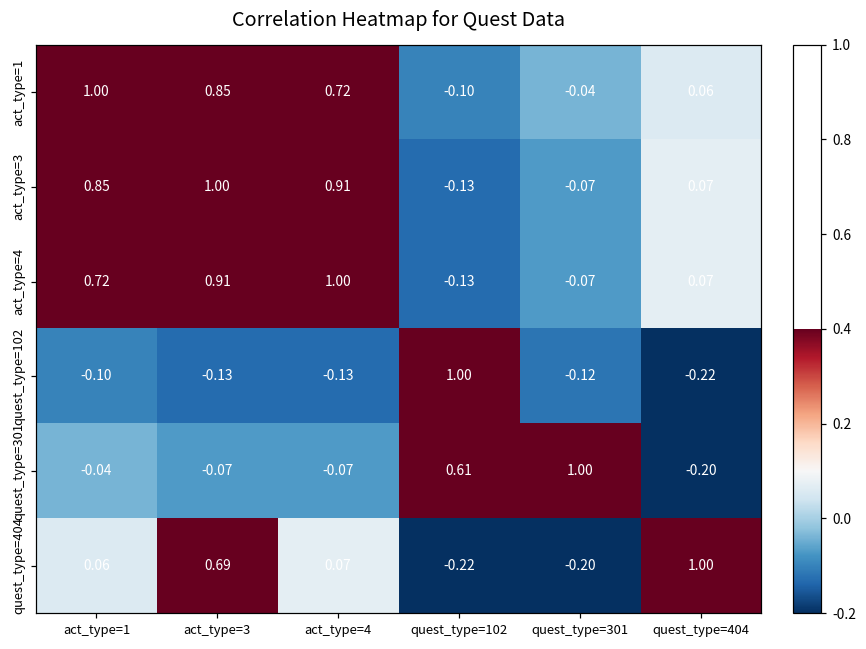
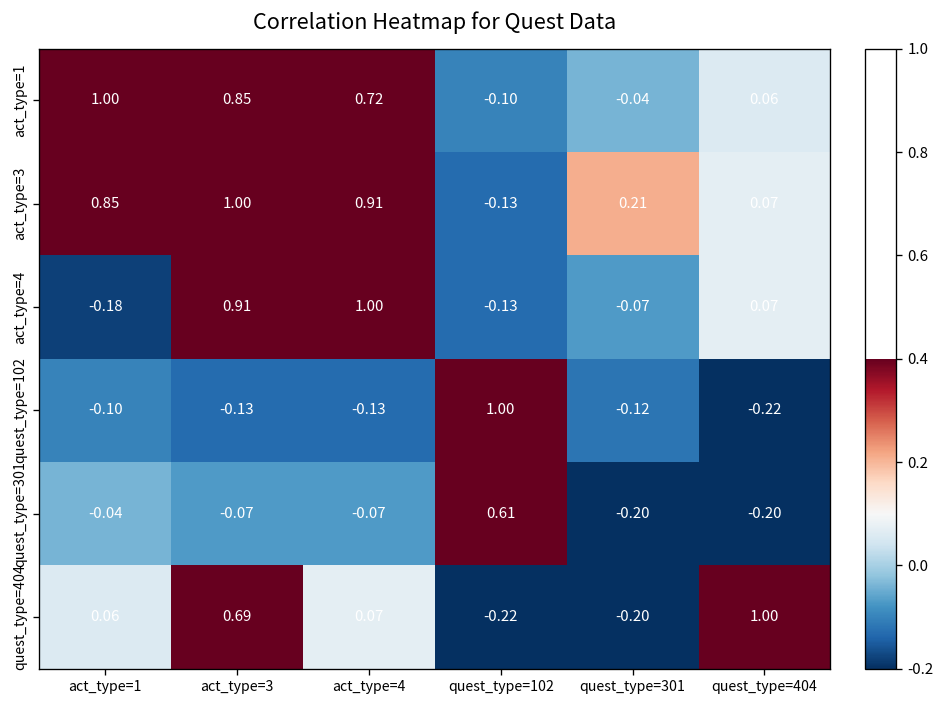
  {
    "act_type=1": {
      "act_type=1": 1.00,
      "act_type=3": 0.85,
      "act_type=4": 0.72,
      "quest_type=102": -0.10,
      "quest_type=301": -0.04
    },
    "act_type=3": {
      "act_type=1": 0.85,
      "act_type=3": 1.00,
      "act_type=4": 0.91,
      "quest_type=102": -0.13,
-     "quest_type=301": -0.07
+     "quest_type=301": 0.21
    },
    "act_type=4": {
-     "act_type=1": 0.72,
+     "act_type=1": -0.18,
      "act_type=3": 0.91,
      "act_type=4": 1.00,
      "quest_type=102": -0.13,
      "quest_type=301": -0.07
    },
    "quest_type=102": {
      "act_type=1": -0.10,
      "act_type=3": -0.13,
      "act_type=4": -0.13,
      "quest_type=102": 1.00,
      "quest_type=301": -0.12,
      "quest_type=404": -0.22
    },
    "quest_type=301": {
      "act_type=1": -0.04,
      "act_type=3": -0.07,
      "act_type=4": -0.07,
      "quest_type=102": 0.61,
-     "quest_type=301": 1.00,
+     "quest_type=301": -0.20,
      "quest_type=404": -0.20
    },
    "quest_type=404": {
      "act_type=3": 0.69,
      "quest_type=102": -0.22,
      "quest_type=301": -0.20,
      "quest_type=404": 1.00
    }
  }
